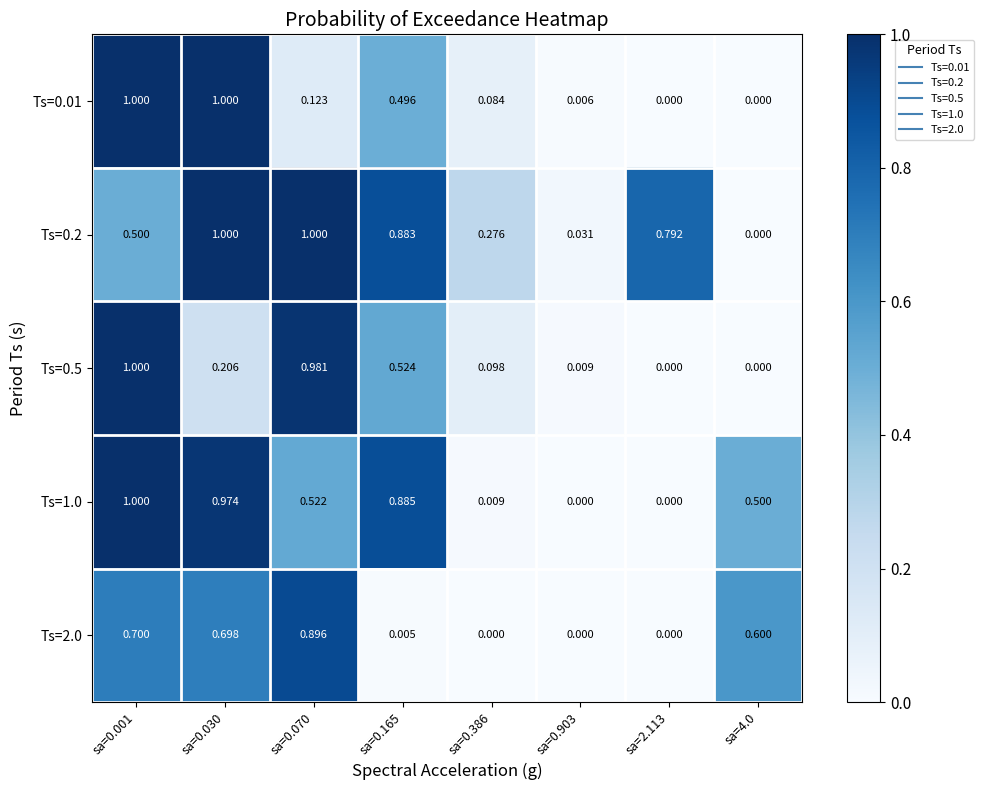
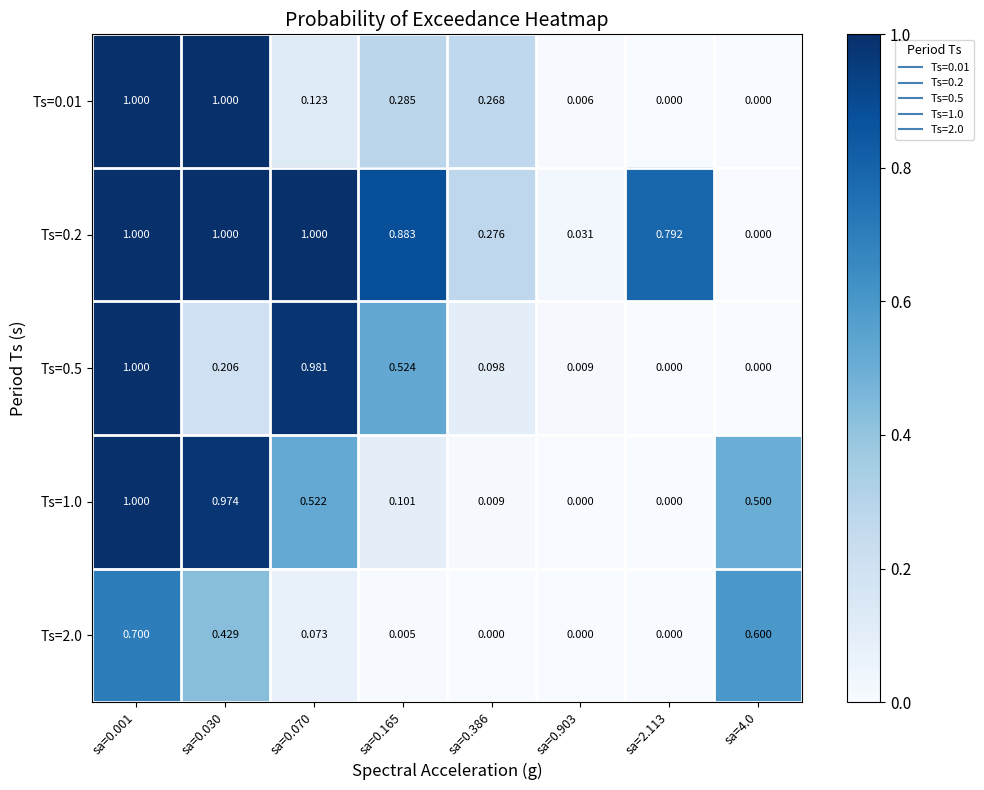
  {
    "Ts=0.01": {
      "sa=0.001": 1.000,
      "sa=0.030": 1.000,
      "sa=0.070": 0.123,
-     "sa=0.165": 0.496,
-     "sa=0.386": 0.084,
+     "sa=0.165": 0.285,
+     "sa=0.386": 0.268,
      "sa=0.903": 0.006,
      "sa=2.113": 0.000,
      "sa=4.0": 0.000
    },
    "Ts=0.2": {
-     "sa=0.001": 0.500,
+     "sa=0.001": 1.000,
      "sa=0.030": 1.000,
      "sa=0.070": 1.000,
      "sa=0.165": 0.883,
      "sa=0.386": 0.276,
      "sa=0.903": 0.031,
      "sa=2.113": 0.792,
      "sa=4.0": 0.000
    },
    "Ts=0.5": {
      "sa=0.001": 1.000,
      "sa=0.030": 0.206,
      "sa=0.070": 0.981,
      "sa=0.165": 0.524,
      "sa=0.386": 0.098,
      "sa=0.903": 0.009,
      "sa=2.113": 0.000,
      "sa=4.0": 0.000
    },
    "Ts=1.0": {
      "sa=0.001": 1.000,
      "sa=0.030": 0.974,
      "sa=0.070": 0.522,
-     "sa=0.165": 0.885,
+     "sa=0.165": 0.101,
      "sa=0.386": 0.009,
      "sa=0.903": 0.000,
      "sa=2.113": 0.000,
      "sa=4.0": 0.500
    },
    "Ts=2.0": {
      "sa=0.001": 0.700,
-     "sa=0.030": 0.698,
-     "sa=0.070": 0.896,
+     "sa=0.030": 0.429,
+     "sa=0.070": 0.073,
      "sa=0.165": 0.005,
      "sa=0.386": 0.000,
      "sa=0.903": 0.000,
      "sa=2.113": 0.000,
      "sa=4.0": 0.600
    }
  }
